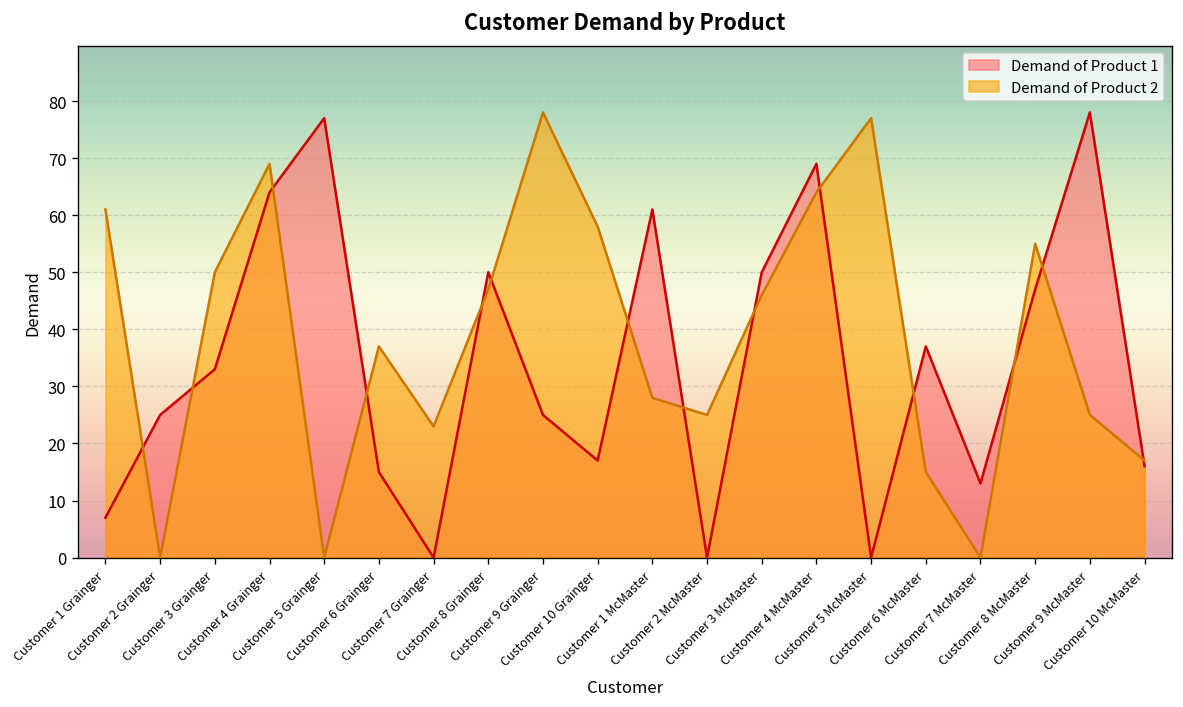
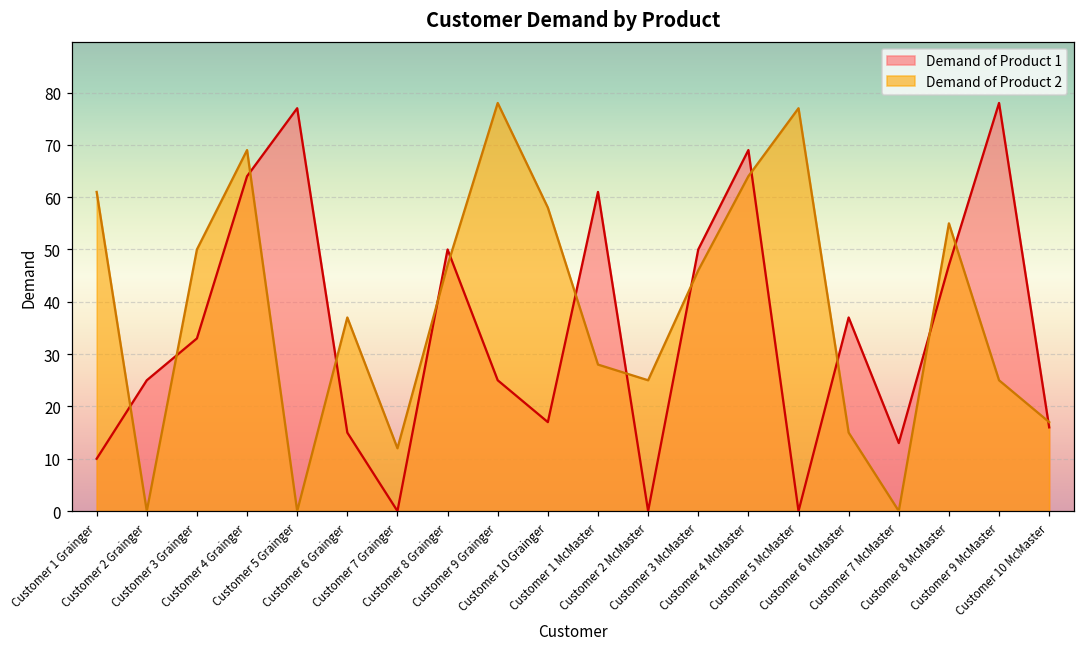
  {
    "Demand of Product 1": {
-     "Customer 1 Grainger": 7,
+     "Customer 1 Grainger": 10,
      "Customer 2 Grainger": 25,
      "Customer 3 Grainger": 33,
      "Customer 4 Grainger": 64,
      "Customer 5 Grainger": 77,
      "Customer 6 Grainger": 15,
      "Customer 7 Grainger": 0,
      "Customer 8 Grainger": 50,
      "Customer 9 Grainger": 25,
      "Customer 10 Grainger": 17,
      "Customer 1 McMaster": 61,
      "Customer 2 McMaster": 0,
      "Customer 3 McMaster": 50,
      "Customer 4 McMaster": 69,
      "Customer 5 McMaster": 0,
      "Customer 6 McMaster": 37,
      "Customer 7 McMaster": 13,
      "Customer 8 McMaster": 47,
      "Customer 9 McMaster": 78,
      "Customer 10 McMaster": 16
    },
    "Demand of Product 2": {
      "Customer 1 Grainger": 61,
      "Customer 2 Grainger": 0,
      "Customer 3 Grainger": 50,
      "Customer 4 Grainger": 69,
      "Customer 5 Grainger": 0,
      "Customer 6 Grainger": 37,
-     "Customer 7 Grainger": 23,
+     "Customer 7 Grainger": 12,
      "Customer 8 Grainger": 47,
      "Customer 9 Grainger": 78,
      "Customer 10 Grainger": 58,
      "Customer 1 McMaster": 28,
      "Customer 2 McMaster": 25,
      "Customer 3 McMaster": 46,
      "Customer 4 McMaster": 64,
      "Customer 5 McMaster": 77,
      "Customer 6 McMaster": 15,
      "Customer 7 McMaster": 0,
      "Customer 8 McMaster": 55,
      "Customer 9 McMaster": 25,
      "Customer 10 McMaster": 17
    }
  }
